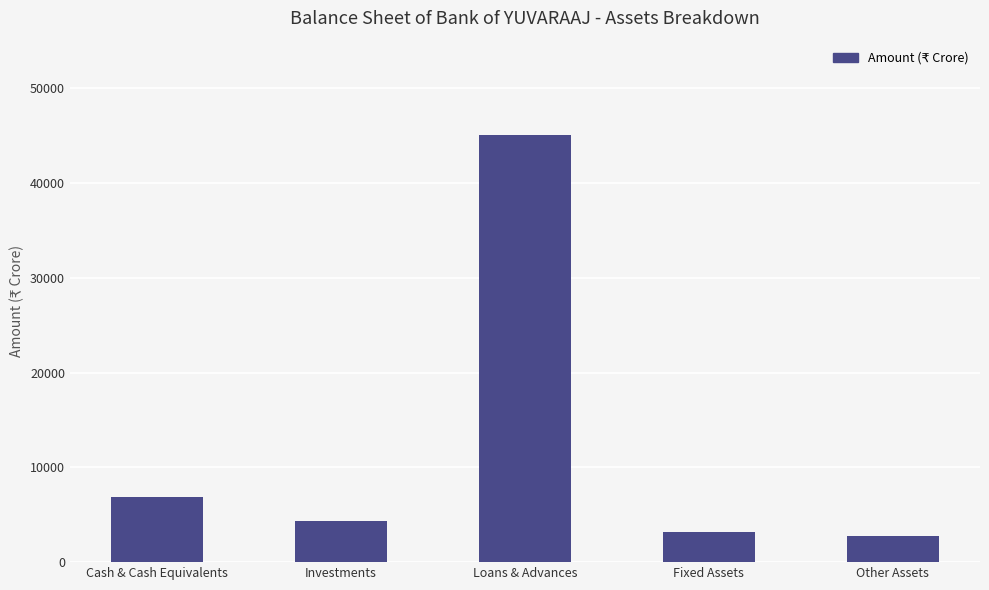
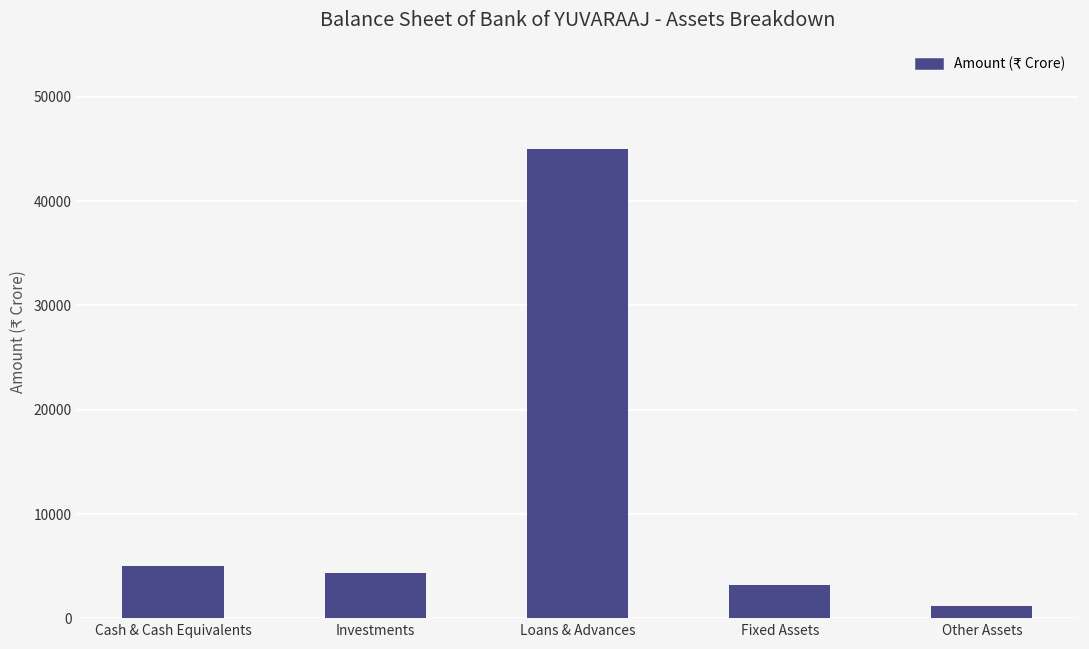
  {
-   "Cash & Cash Equivalents": 7000,
+   "Cash & Cash Equivalents": 5000,
    "Investments": 4000,
    "Loans & Advances": 45000,
    "Fixed Assets": 3000,
-   "Other Assets": 3000
+   "Other Assets": 1000
  }
